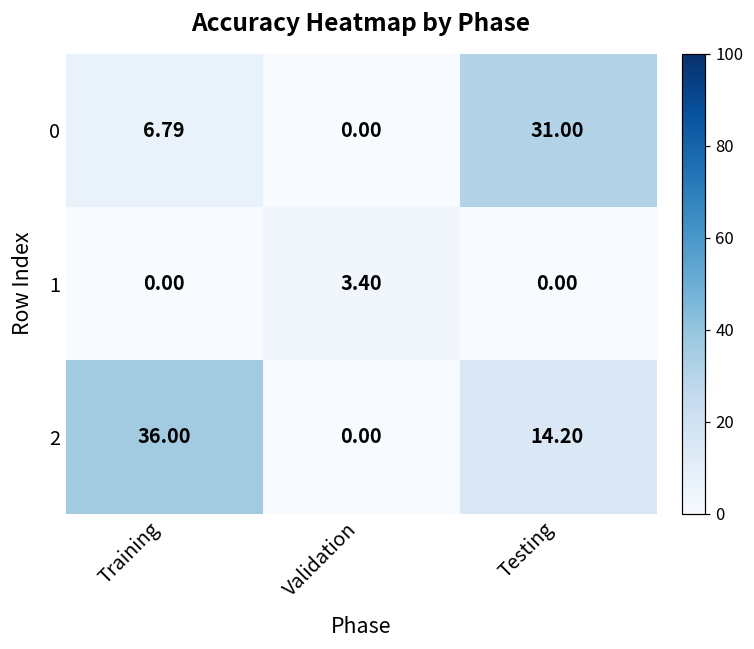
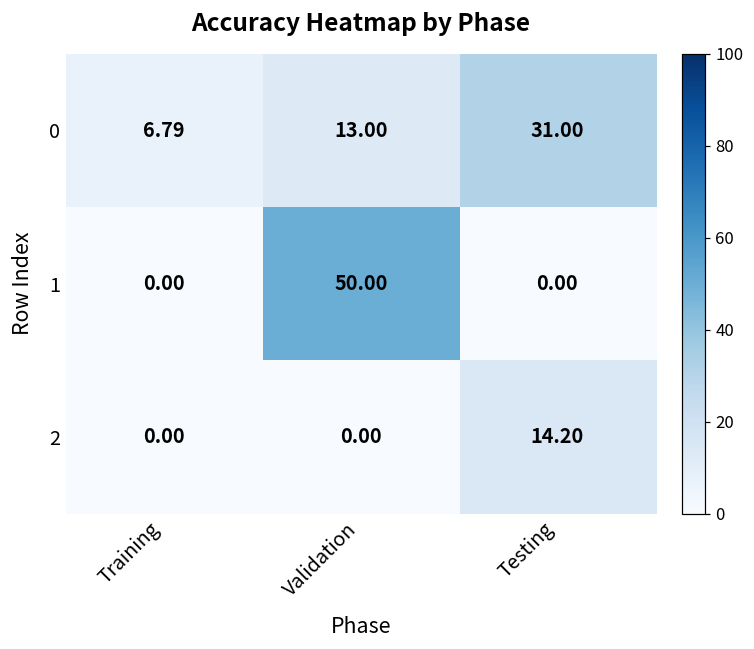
  {
    "0": {
      "Training": 6.79,
-     "Validation": 0.00,
+     "Validation": 13.00,
      "Testing": 31.00
    },
    "1": {
      "Training": 0.00,
-     "Validation": 3.40,
+     "Validation": 50.00,
      "Testing": 0.00
    },
    "2": {
-     "Training": 36.00,
+     "Training": 0.00,
      "Validation": 0.00,
      "Testing": 14.20
    }
  }
